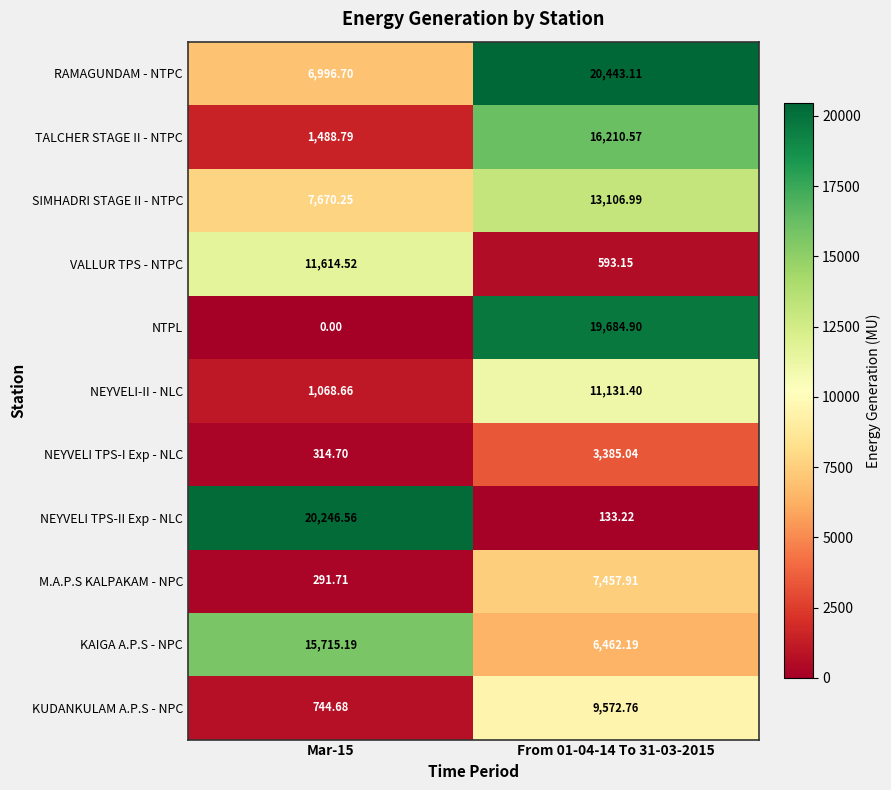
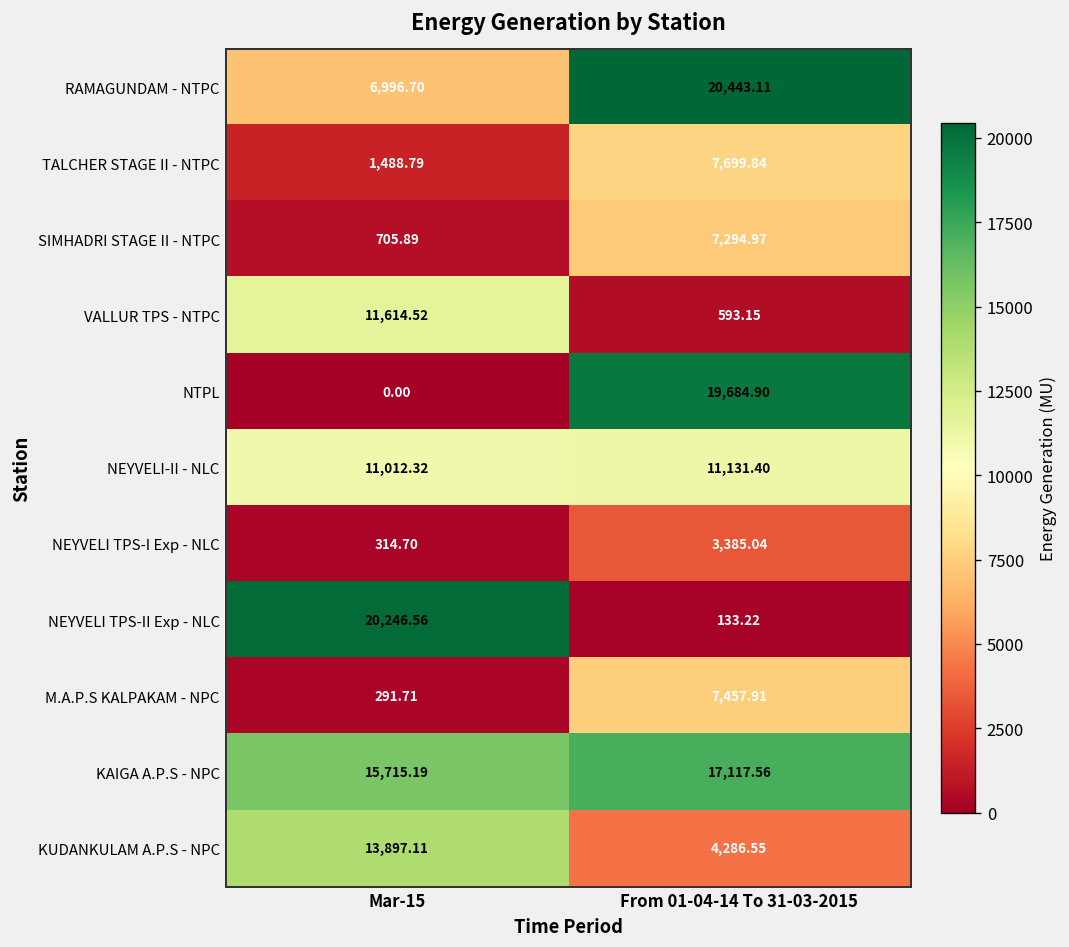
  {
    "RAMAGUNDAM - NTPC": {
      "Mar-15": "6,996.70",
      "From 01-04-14 To 31-03-2015": "20,443.11"
    },
    "TALCHER STAGE II - NTPC": {
      "Mar-15": "1,488.79",
-     "From 01-04-14 To 31-03-2015": "16,210.57"
+     "From 01-04-14 To 31-03-2015": "7,699.84"
    },
    "SIMHADRI STAGE II - NTPC": {
-     "Mar-15": "7,670.25",
-     "From 01-04-14 To 31-03-2015": "13,106.99"
+     "Mar-15": "705.89",
+     "From 01-04-14 To 31-03-2015": "7,294.97"
    },
    "VALLUR TPS - NTPC": {
      "Mar-15": "11,614.52",
      "From 01-04-14 To 31-03-2015": "593.15"
    },
    "NTPL": {
      "Mar-15": "0.00",
      "From 01-04-14 To 31-03-2015": "19,684.90"
    },
    "NEYVELI-II - NLC": {
-     "Mar-15": "1,068.66",
+     "Mar-15": "11,012.32",
      "From 01-04-14 To 31-03-2015": "11,131.40"
    },
    "NEYVELI TPS-I Exp - NLC": {
      "Mar-15": "314.70",
      "From 01-04-14 To 31-03-2015": "3,385.04"
    },
    "NEYVELI TPS-II Exp - NLC": {
      "Mar-15": "20,246.56",
      "From 01-04-14 To 31-03-2015": "133.22"
    },
    "M.A.P.S KALPAKAM - NPC": {
      "Mar-15": "291.71",
      "From 01-04-14 To 31-03-2015": "7,457.91"
    },
    "KAIGA A.P.S - NPC": {
      "Mar-15": "15,715.19",
-     "From 01-04-14 To 31-03-2015": "6,462.19"
+     "From 01-04-14 To 31-03-2015": "17,117.56"
    },
    "KUDANKULAM A.P.S - NPC": {
-     "Mar-15": "744.68",
-     "From 01-04-14 To 31-03-2015": "9,572.76"
+     "Mar-15": "13,897.11",
+     "From 01-04-14 To 31-03-2015": "4,286.55"
    }
  }
